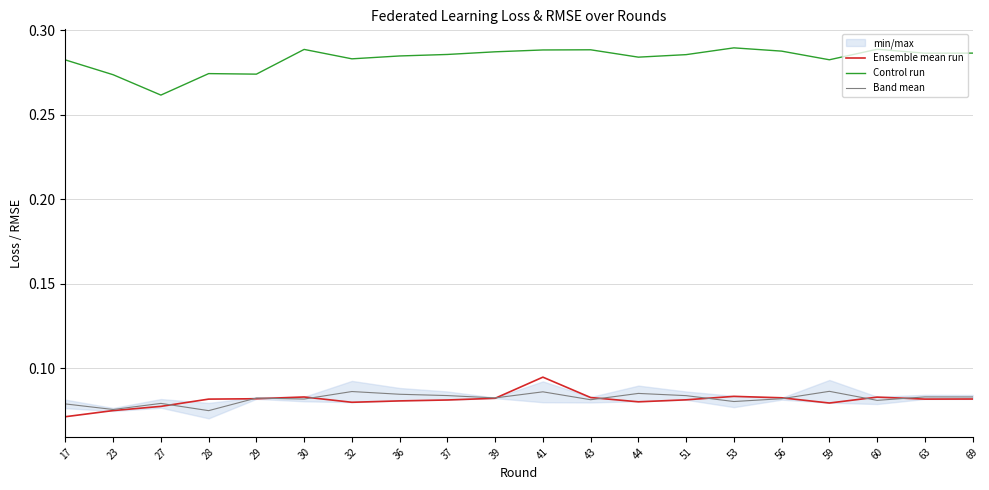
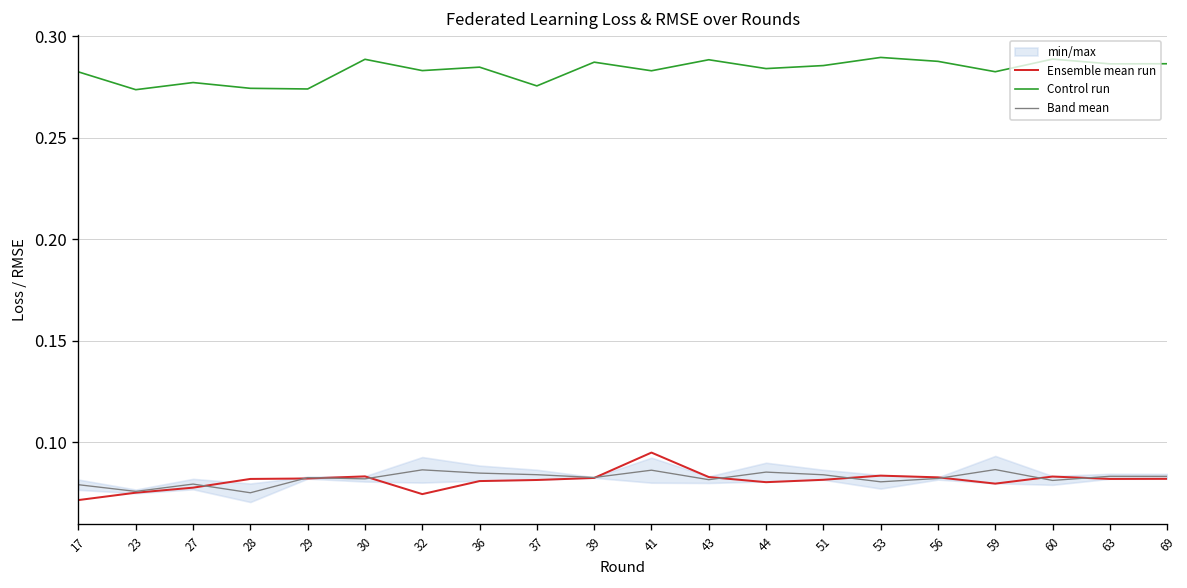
  {
    "Ensemble mean run": {
      "17": 0.071,
      "27": 0.078,
      "28": 0.082,
-     "32": 0.080,
+     "32": 0.074,
      "36": 0.081,
      "37": 0.081,
      "41": 0.095,
      "44": 0.080,
      "51": 0.081,
      "59": 0.080
    },
    "Control run": {
      "17": 0.282,
      "23": 0.274,
-     "27": 0.262,
+     "27": 0.277,
      "28": 0.274,
      "29": 0.274,
      "30": 0.289,
      "32": 0.283,
      "36": 0.285,
-     "37": 0.286,
+     "37": 0.275,
      "39": 0.287,
-     "41": 0.288,
+     "41": 0.283,
      "43": 0.288,
      "44": 0.284,
      "51": 0.285,
      "53": 0.289,
      "56": 0.288,
      "59": 0.282,
      "69": 0.286
    },
    "Band mean": {
      "17": 0.079,
      "27": 0.079,
      "28": 0.075,
      "32": 0.086,
      "36": 0.085,
      "37": 0.084,
      "41": 0.086,
      "44": 0.085,
      "51": 0.084,
      "53": 0.080,
      "59": 0.086,
      "60": 0.081
    }
  }
